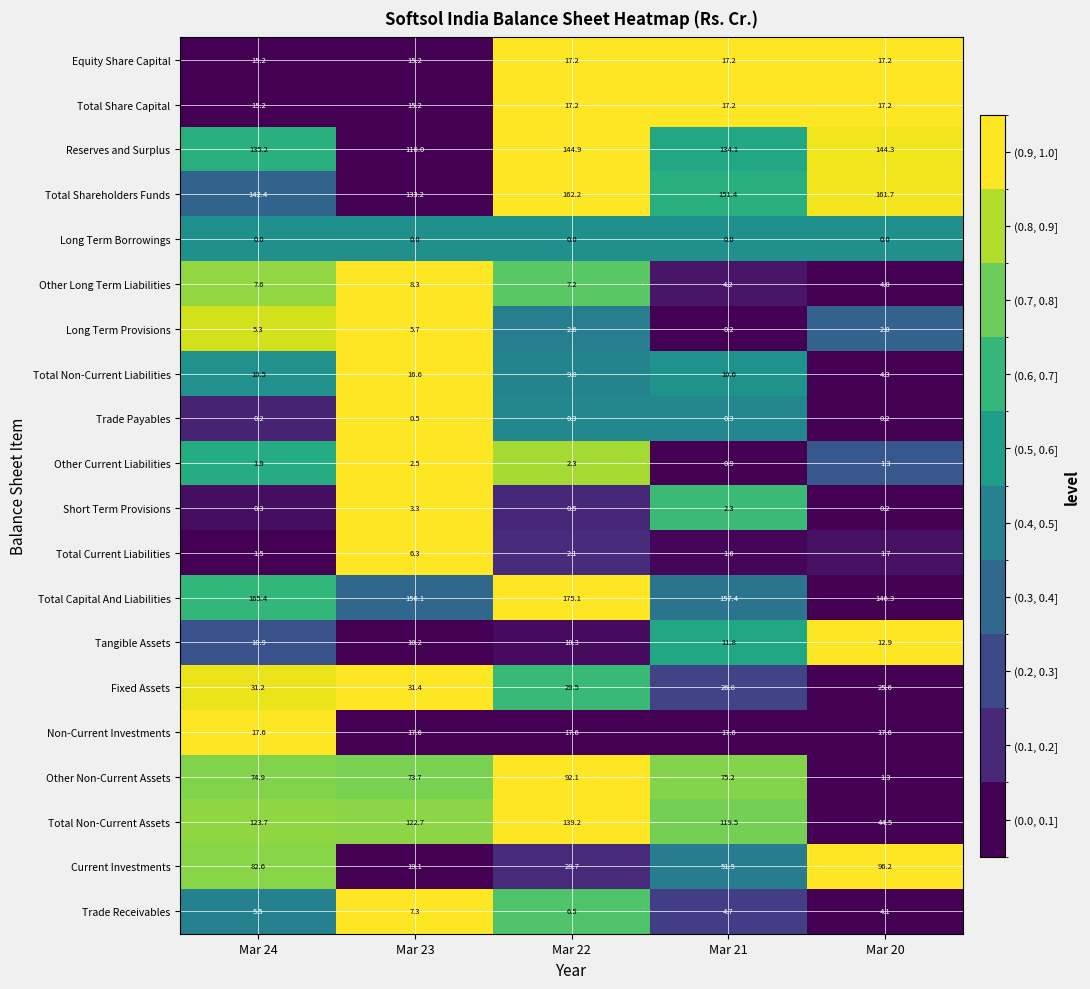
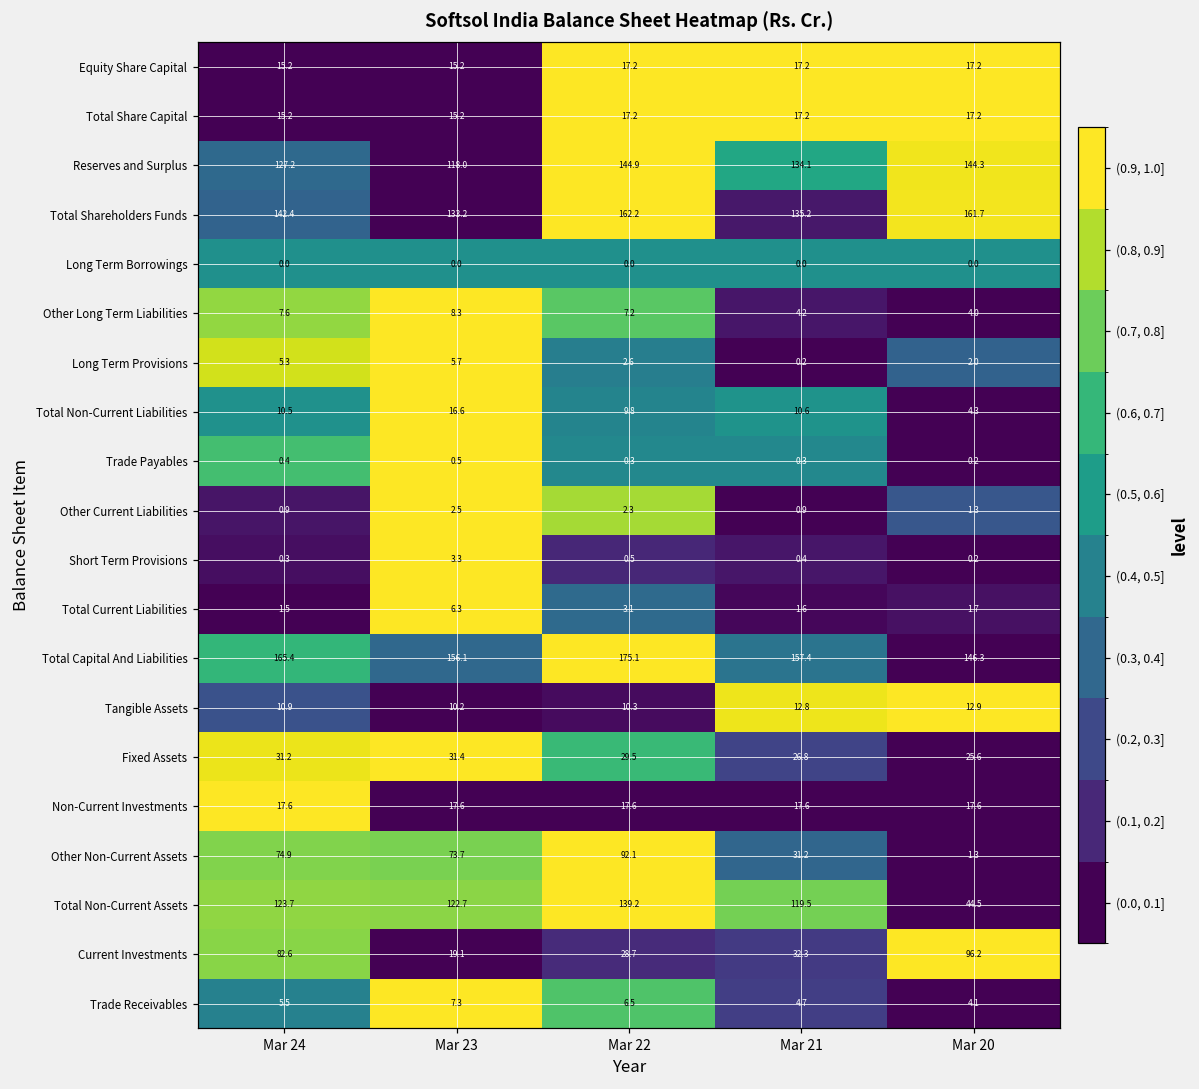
  {
    "Equity Share Capital": {
      "Mar 24": 15.2,
      "Mar 23": 15.2,
      "Mar 22": 17.2,
      "Mar 21": 17.2,
      "Mar 20": 17.2
    },
    "Total Share Capital": {
      "Mar 24": 15.2,
      "Mar 23": 15.2,
      "Mar 22": 17.2,
      "Mar 21": 17.2,
      "Mar 20": 17.2
    },
    "Reserves and Surplus": {
-     "Mar 24": 135.2,
+     "Mar 24": 127.2,
      "Mar 23": 118.0,
      "Mar 22": 144.9,
      "Mar 21": 134.1,
      "Mar 20": 144.3
    },
    "Total Shareholders Funds": {
      "Mar 24": 142.4,
      "Mar 23": 133.2,
      "Mar 22": 162.2,
-     "Mar 21": 151.4,
+     "Mar 21": 135.2,
      "Mar 20": 161.7
    },
    "Long Term Borrowings": {
      "Mar 24": 0.0,
      "Mar 23": 0.0,
      "Mar 22": 0.0,
      "Mar 21": 0.0,
      "Mar 20": 0.0
    },
    "Other Long Term Liabilities": {
      "Mar 24": 7.6,
      "Mar 23": 8.3,
      "Mar 22": 7.2,
      "Mar 21": 4.2,
      "Mar 20": 4.0
    },
    "Long Term Provisions": {
      "Mar 24": 5.3,
      "Mar 23": 5.7,
      "Mar 22": 2.6,
      "Mar 21": 0.2,
      "Mar 20": 2.0
    },
    "Total Non-Current Liabilities": {
      "Mar 24": 10.5,
      "Mar 23": 16.6,
      "Mar 22": 9.8,
      "Mar 21": 10.6,
      "Mar 20": 4.3
    },
    "Trade Payables": {
-     "Mar 24": 0.2,
+     "Mar 24": 0.4,
      "Mar 23": 0.5,
      "Mar 22": 0.3,
      "Mar 21": 0.3,
      "Mar 20": 0.2
    },
    "Other Current Liabilities": {
-     "Mar 24": 1.9,
+     "Mar 24": 0.9,
      "Mar 23": 2.5,
      "Mar 22": 2.3,
      "Mar 21": 0.9,
      "Mar 20": 1.3
    },
    "Short Term Provisions": {
      "Mar 24": 0.3,
      "Mar 23": 3.3,
      "Mar 22": 0.5,
-     "Mar 21": 2.3,
+     "Mar 21": 0.4,
      "Mar 20": 0.2
    },
    "Total Current Liabilities": {
      "Mar 24": 1.5,
      "Mar 23": 6.3,
-     "Mar 22": 2.1,
+     "Mar 22": 3.1,
      "Mar 21": 1.6,
      "Mar 20": 1.7
    },
    "Total Capital And Liabilities": {
      "Mar 24": 165.4,
      "Mar 23": 156.1,
      "Mar 22": 175.1,
      "Mar 21": 157.4,
      "Mar 20": 146.3
    },
    "Tangible Assets": {
      "Mar 24": 10.9,
      "Mar 23": 10.2,
      "Mar 22": 10.3,
-     "Mar 21": 11.8,
+     "Mar 21": 12.8,
      "Mar 20": 12.9
    },
    "Fixed Assets": {
      "Mar 24": 31.2,
      "Mar 23": 31.4,
      "Mar 22": 29.5,
      "Mar 21": 26.8,
      "Mar 20": 25.6
    },
    "Non-Current Investments": {
      "Mar 24": 17.6,
      "Mar 23": 17.6,
      "Mar 22": 17.6,
      "Mar 21": 17.6,
      "Mar 20": 17.6
    },
    "Other Non-Current Assets": {
      "Mar 24": 74.9,
      "Mar 23": 73.7,
      "Mar 22": 92.1,
-     "Mar 21": 75.2,
+     "Mar 21": 31.2,
      "Mar 20": 1.3
    },
    "Total Non-Current Assets": {
      "Mar 24": 123.7,
      "Mar 23": 122.7,
      "Mar 22": 139.2,
      "Mar 21": 119.5,
      "Mar 20": 44.5
    },
    "Current Investments": {
      "Mar 24": 82.6,
      "Mar 23": 19.1,
      "Mar 22": 28.7,
-     "Mar 21": 51.5,
+     "Mar 21": 32.3,
      "Mar 20": 96.2
    },
    "Trade Receivables": {
      "Mar 24": 5.5,
      "Mar 23": 7.3,
      "Mar 22": 6.5,
      "Mar 21": 4.7,
      "Mar 20": 4.1
    }
  }
